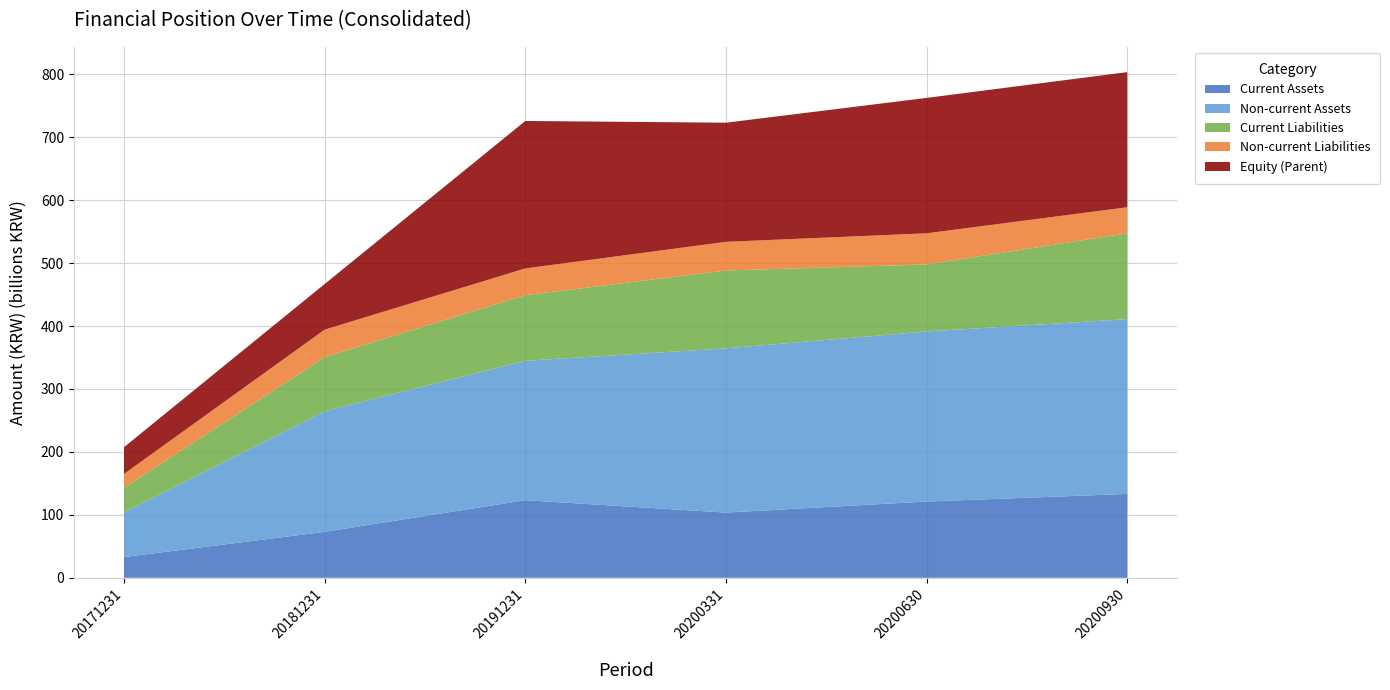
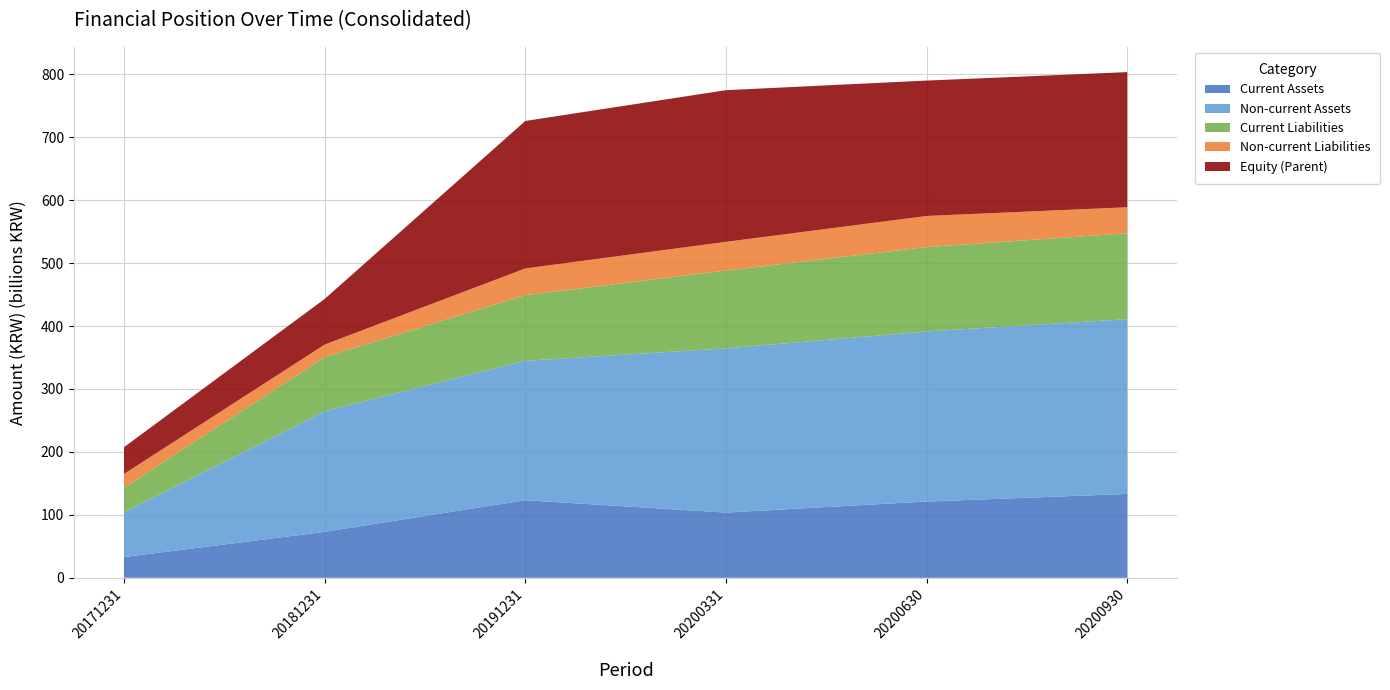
  {
    "Current Liabilities": {
      "20171231": 40,
      "20181231": 90,
      "20191231": 100,
      "20200331": 120,
-     "20200630": 110,
+     "20200630": 130,
      "20200930": 140
    },
    "Non-current Liabilities": {
      "20171231": 20,
-     "20181231": 40,
+     "20181231": 20,
      "20191231": 40,
      "20200331": 50,
      "20200630": 50,
      "20200930": 40
    },
    "Equity (Parent)": {
      "20171231": 40,
      "20181231": 70,
      "20191231": 230,
-     "20200331": 190,
+     "20200331": 240,
      "20200630": 220,
      "20200930": 210
    }
  }
